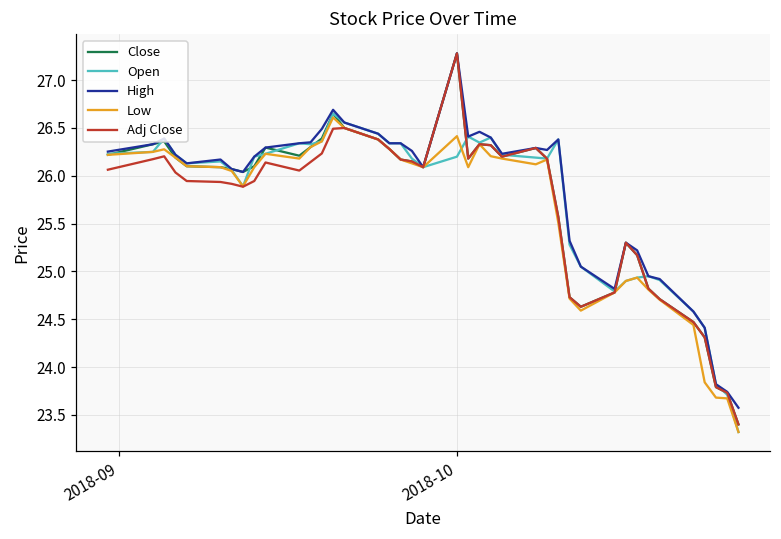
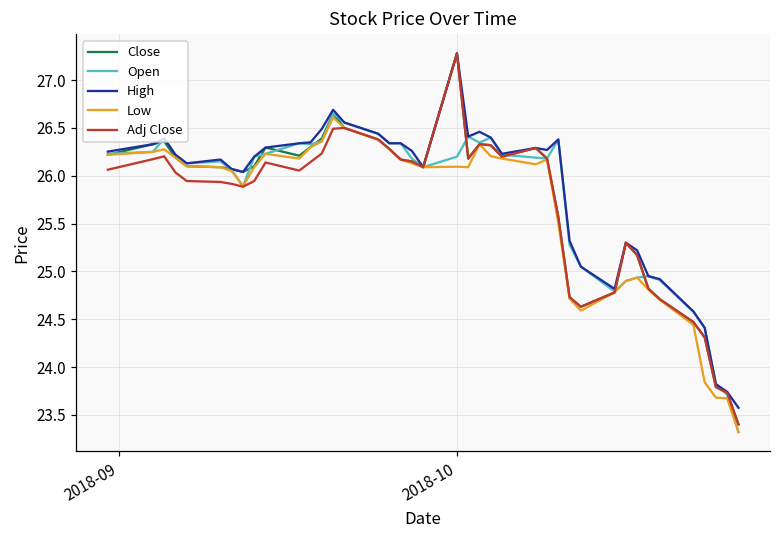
  {
    "Open": {
      "2018-10": 26.2
    },
    "Low": {
-     "2018-10": 26.4
+     "2018-10": 26.1
    }
  }
